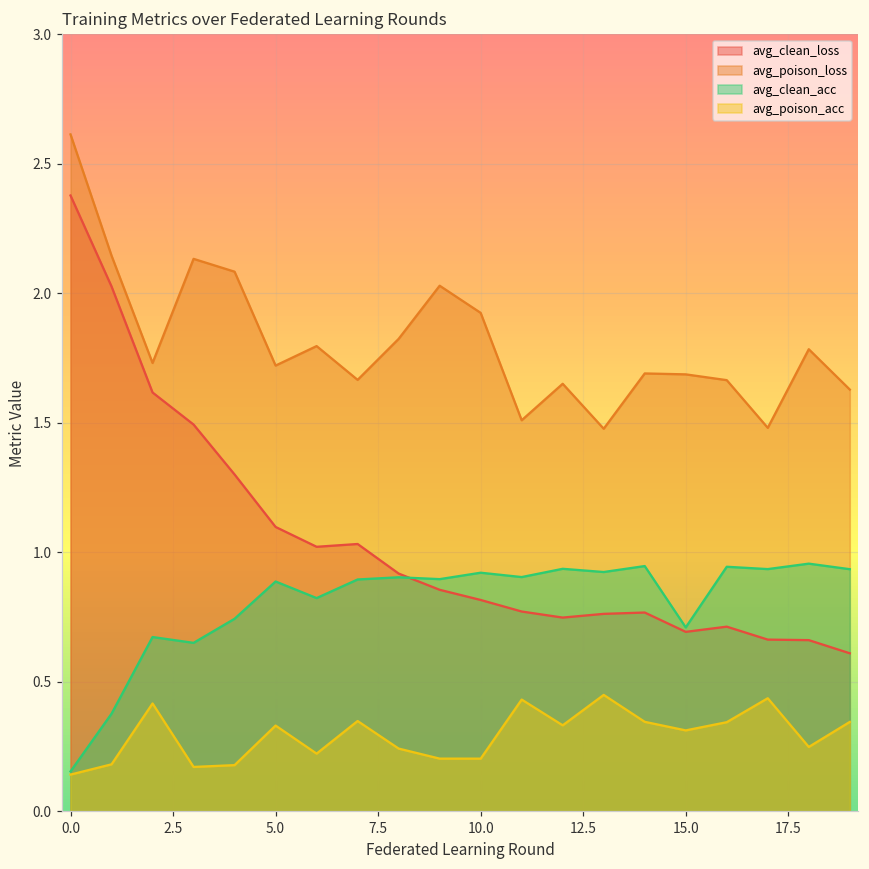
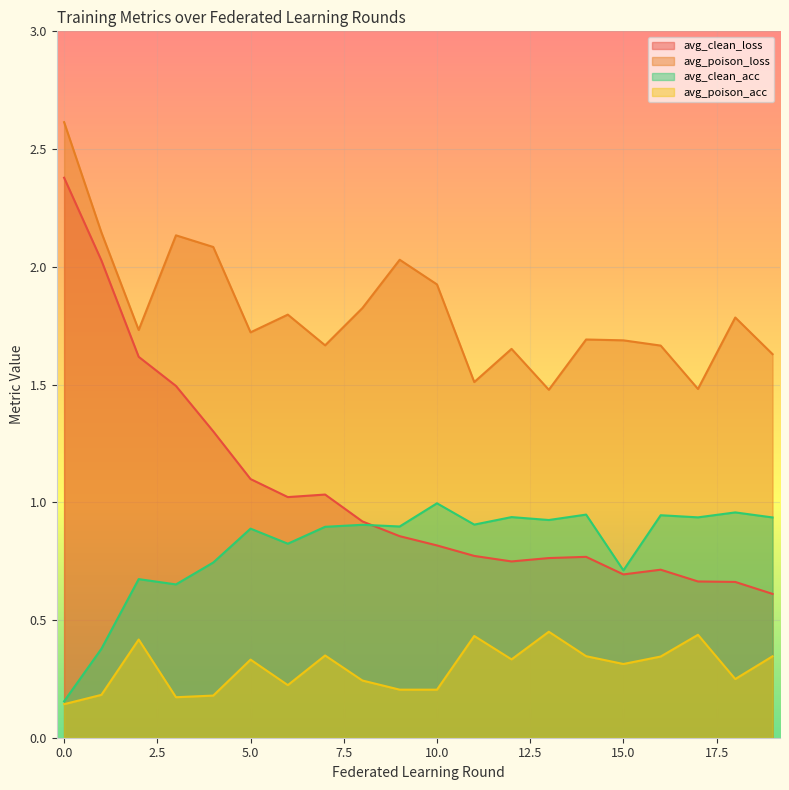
  {
    "avg_clean_acc": {
      "0.0": 0.15,
      "5.0": 0.89,
-     "10.0": 0.92,
+     "10.0": 1.00,
      "15.0": 0.71
    }
  }
